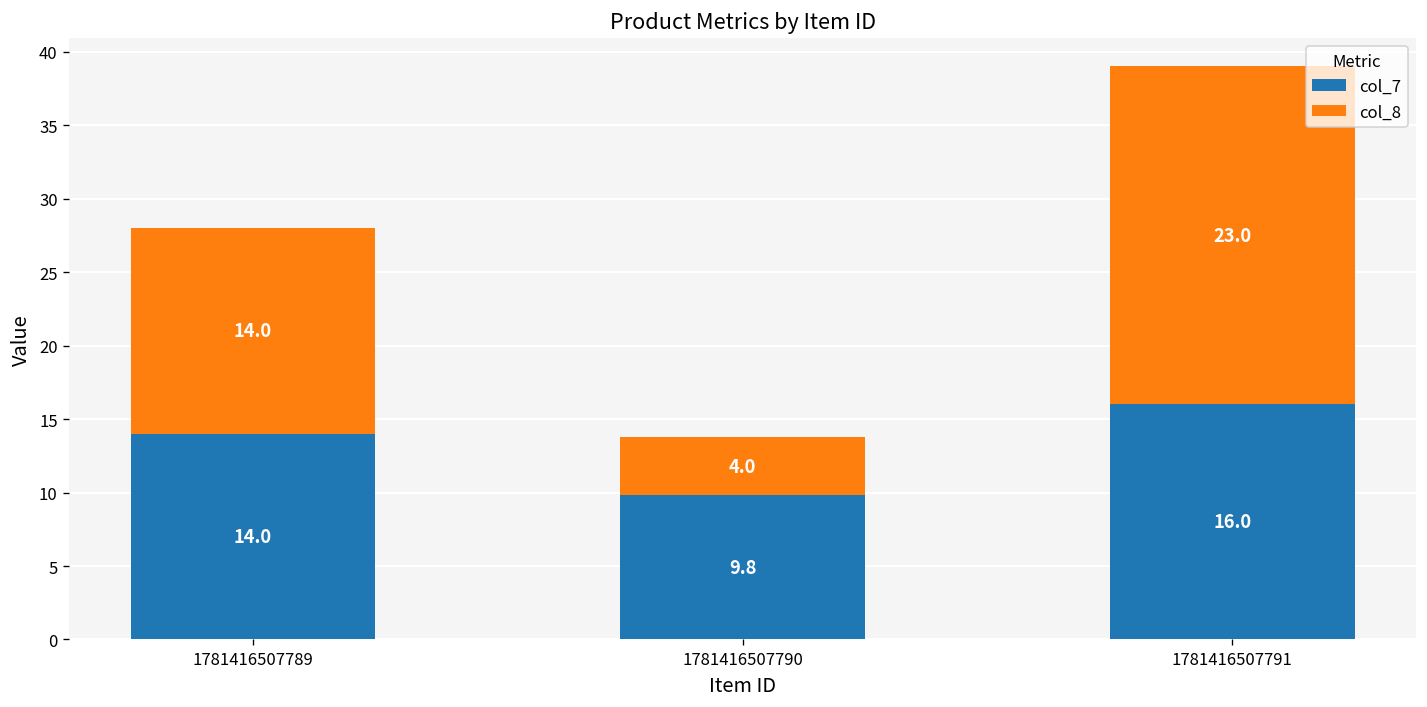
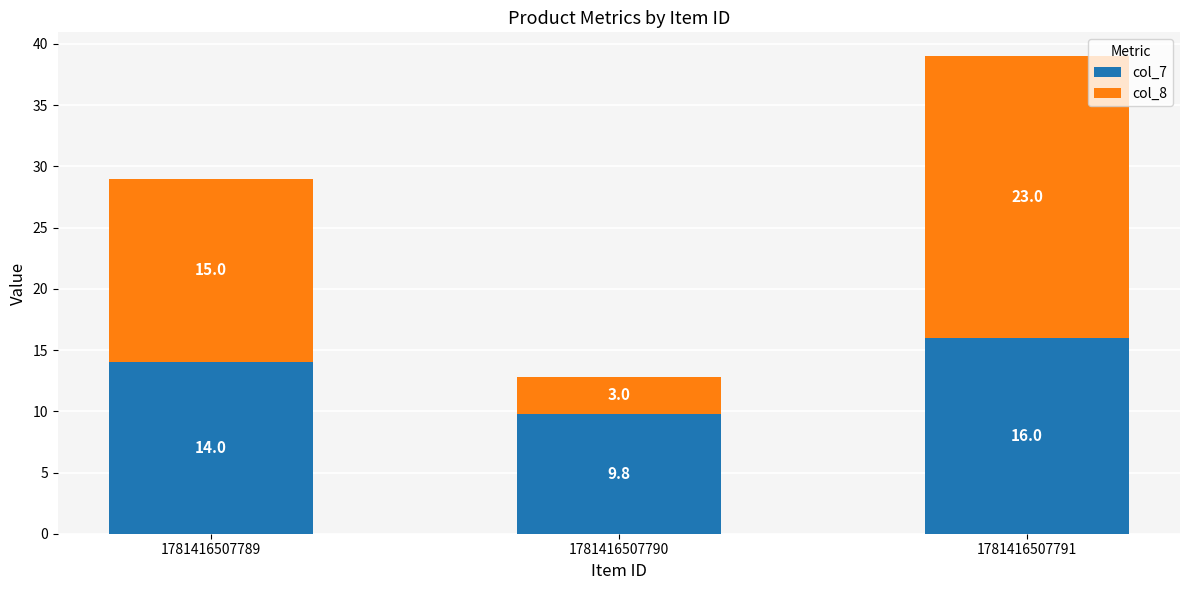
  {
    "col_7": {
      "1781416507789": 14.0,
      "1781416507790": 9.8,
      "1781416507791": 16.0
    },
    "col_8": {
-     "1781416507789": 14.0,
-     "1781416507790": 4.0,
+     "1781416507789": 15.0,
+     "1781416507790": 3.0,
      "1781416507791": 23.0
    }
  }
